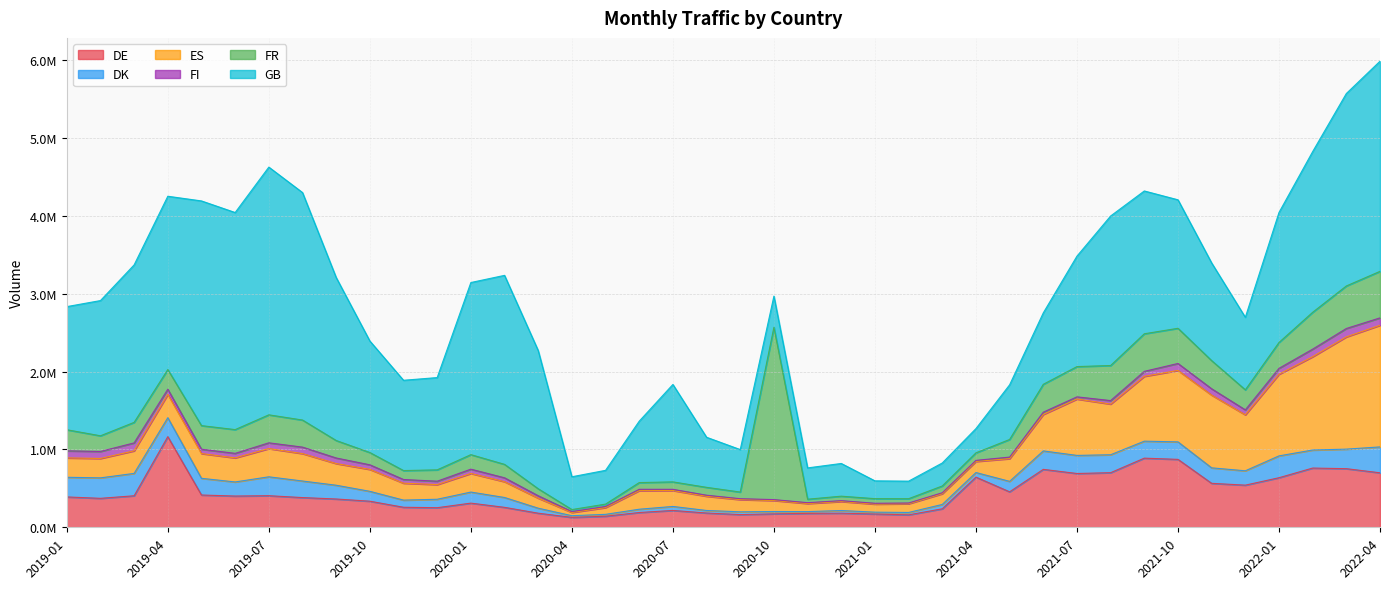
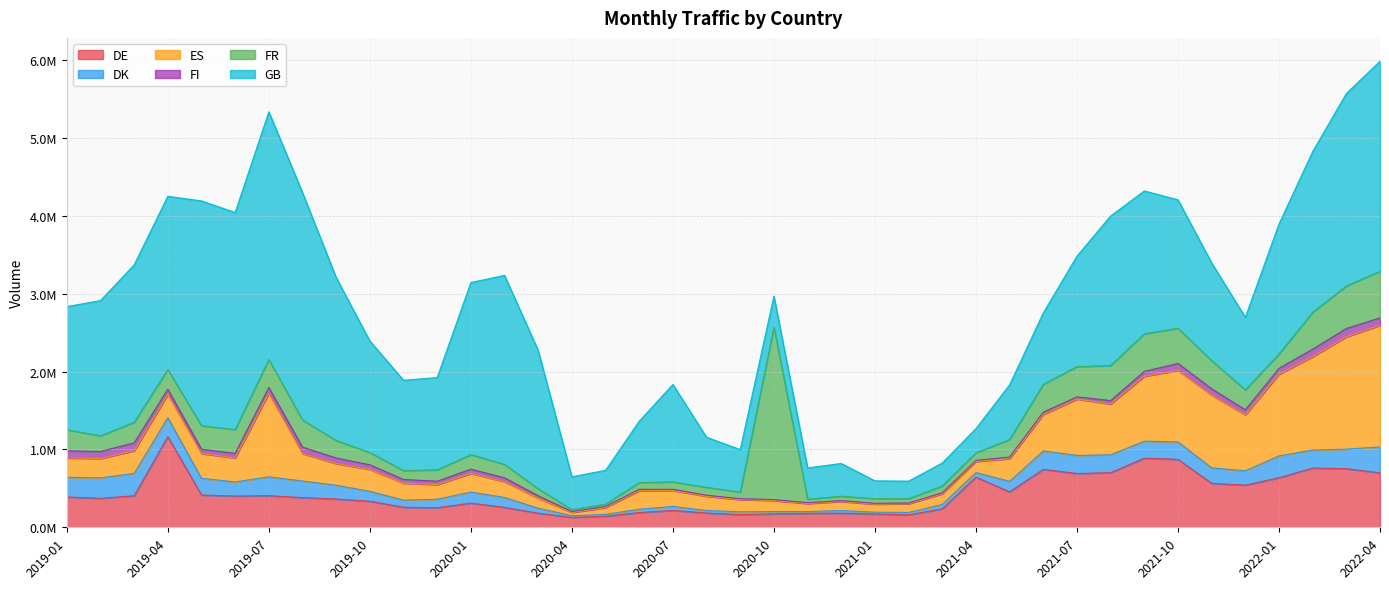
  {
    "DE": {
      "2019-01": 400000,
      "2019-04": 1200000,
      "2019-07": 400000,
      "2019-10": 300000,
      "2020-01": 300000,
      "2020-07": 200000,
      "2021-04": 600000,
      "2021-07": 700000,
      "2021-10": 900000,
      "2022-01": 600000,
      "2022-04": 700000
    },
    "ES": {
      "2019-01": 200000,
      "2019-04": 300000,
-     "2019-07": 400000,
+     "2019-07": 1100000,
      "2019-10": 300000,
      "2020-01": 200000,
      "2021-10": 900000,
      "2022-01": 1000000,
      "2022-04": 1600000
    },
    "FI": {
      "2019-01": 100000,
      "2019-04": 100000,
      "2019-07": 100000,
      "2019-10": 100000,
      "2020-01": 100000,
      "2021-10": 100000,
      "2022-01": 100000,
      "2022-04": 100000
    },
    "FR": {
      "2019-01": 300000,
      "2019-04": 300000,
      "2019-07": 400000,
      "2019-10": 200000,
      "2020-01": 200000,
      "2020-07": 100000,
      "2020-10": 2200000,
      "2021-01": 100000,
      "2021-04": 100000,
      "2021-07": 400000,
      "2021-10": 500000,
-     "2022-01": 300000,
+     "2022-01": 200000,
      "2022-04": 600000
    }
  }
